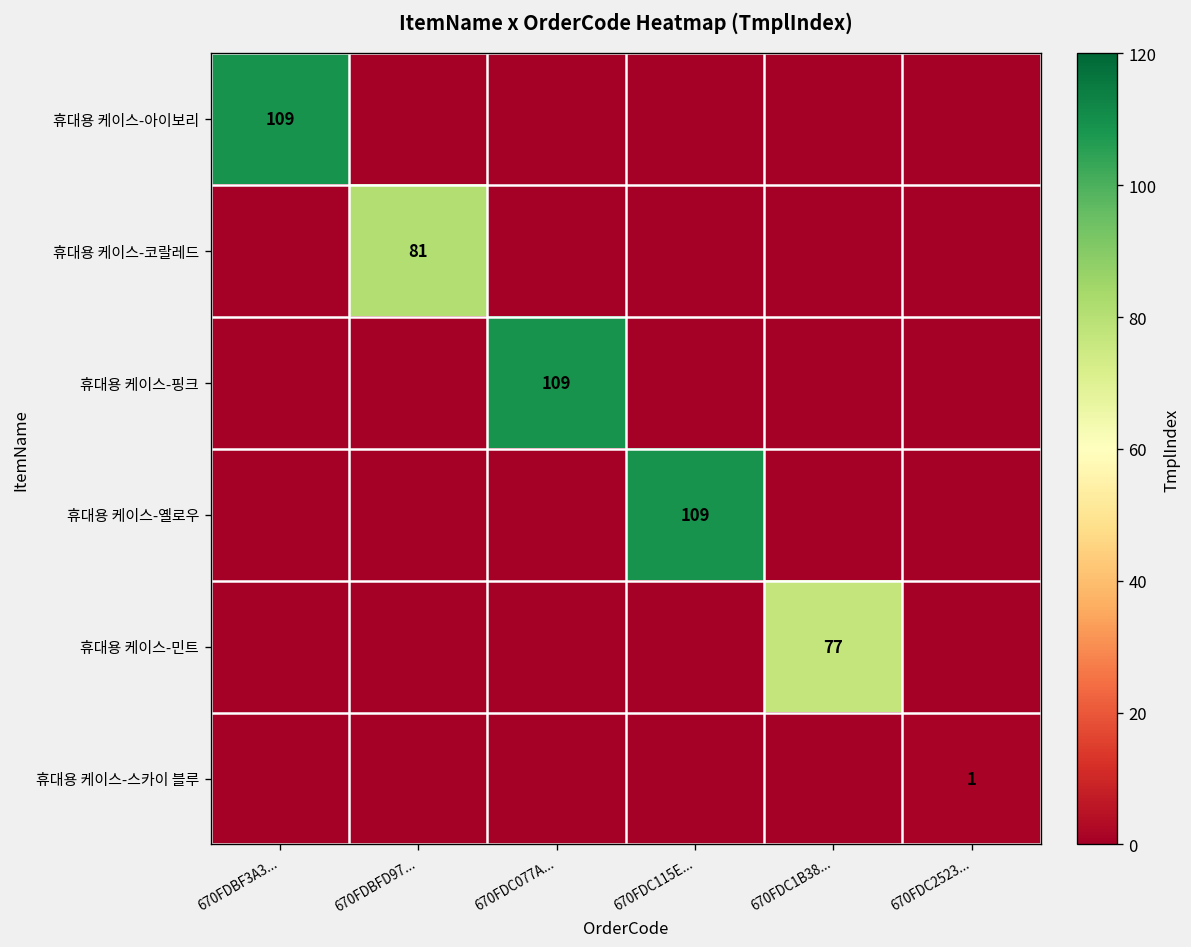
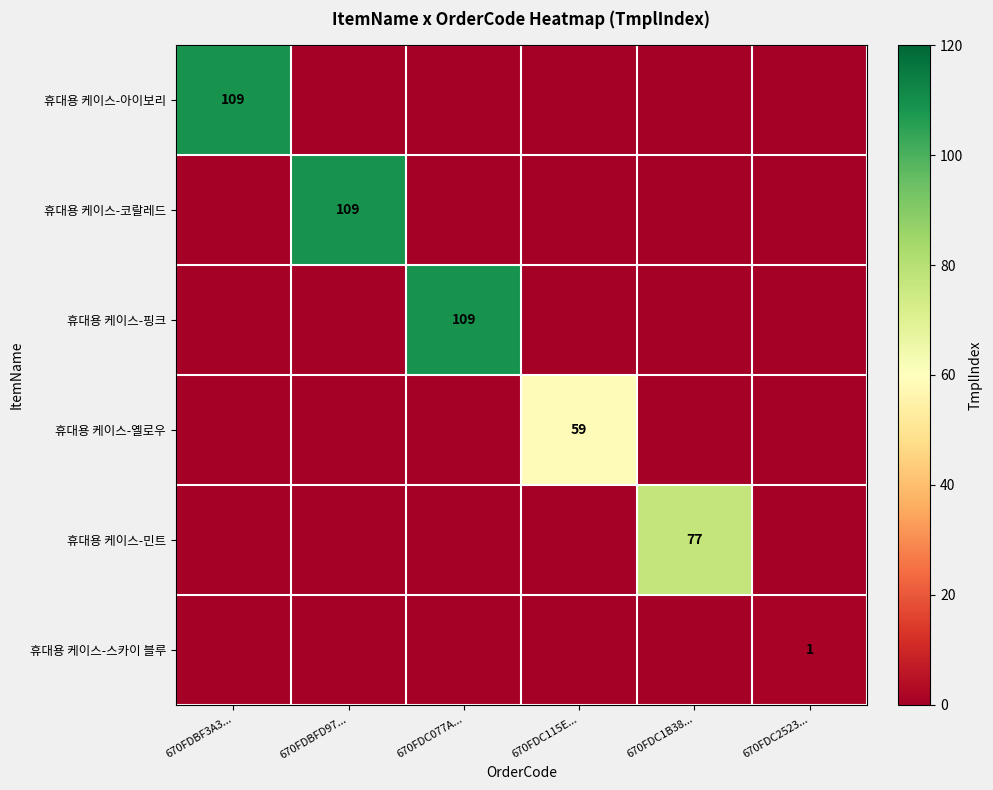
  {
    "휴대용 케이스-아이보리": {
      "670FDBF3A3...": 109
    },
    "휴대용 케이스-코랄레드": {
-     "670FDBFD97...": 81
+     "670FDBFD97...": 109
    },
    "휴대용 케이스-핑크": {
      "670FDC077A...": 109
    },
    "휴대용 케이스-옐로우": {
-     "670FDC115E...": 109
+     "670FDC115E...": 59
    },
    "휴대용 케이스-민트": {
      "670FDC1B38...": 77
    },
    "휴대용 케이스-스카이 블루": {
      "670FDC2523...": 1
    }
  }
